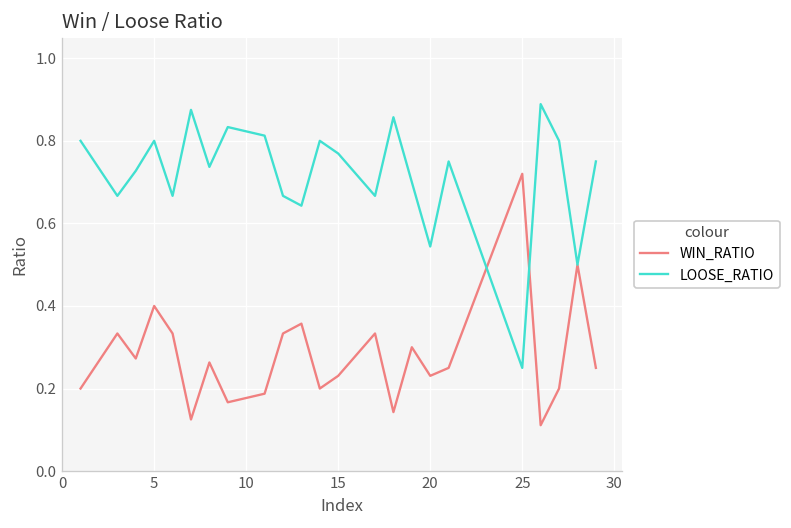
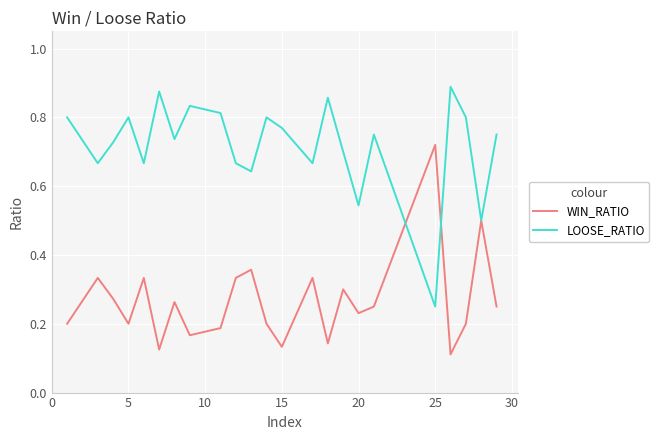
  {
    "WIN_RATIO": {
-     "5": 0.4,
-     "15": 0.23,
+     "5": 0.2,
+     "15": 0.13,
      "20": 0.23,
      "25": 0.72
    },
    "LOOSE_RATIO": {
      "5": 0.80,
      "15": 0.77,
      "20": 0.54,
      "25": 0.25
    }
  }
